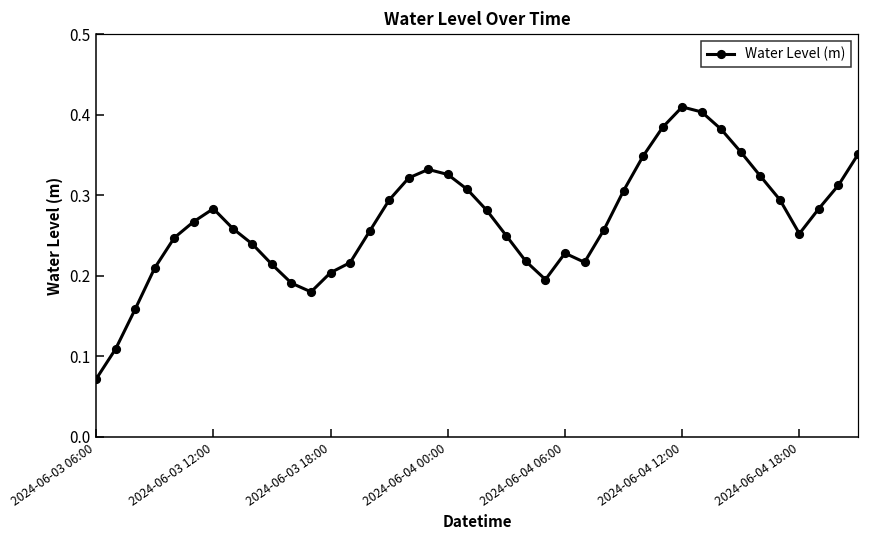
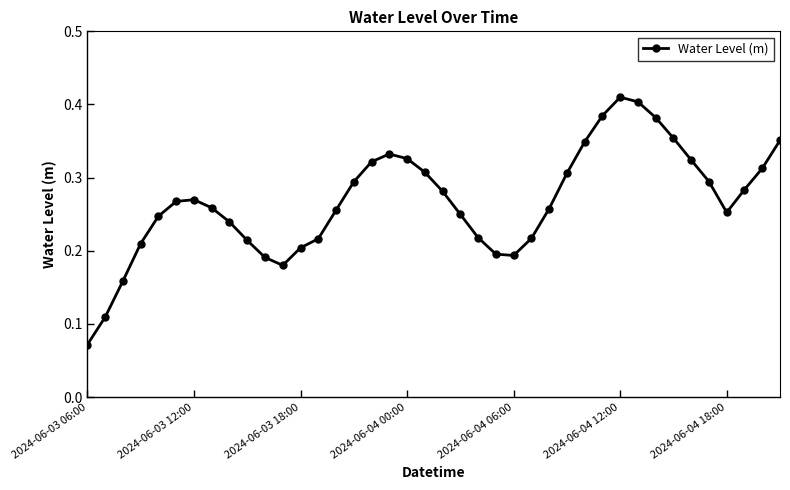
  {
    "2024-06-03 06:00": 0.07,
-   "2024-06-03 12:00": 0.28,
+   "2024-06-03 12:00": 0.27,
    "2024-06-03 18:00": 0.20,
    "2024-06-04 00:00": 0.33,
-   "2024-06-04 06:00": 0.23,
+   "2024-06-04 06:00": 0.19,
    "2024-06-04 12:00": 0.41,
    "2024-06-04 18:00": 0.25
  }
